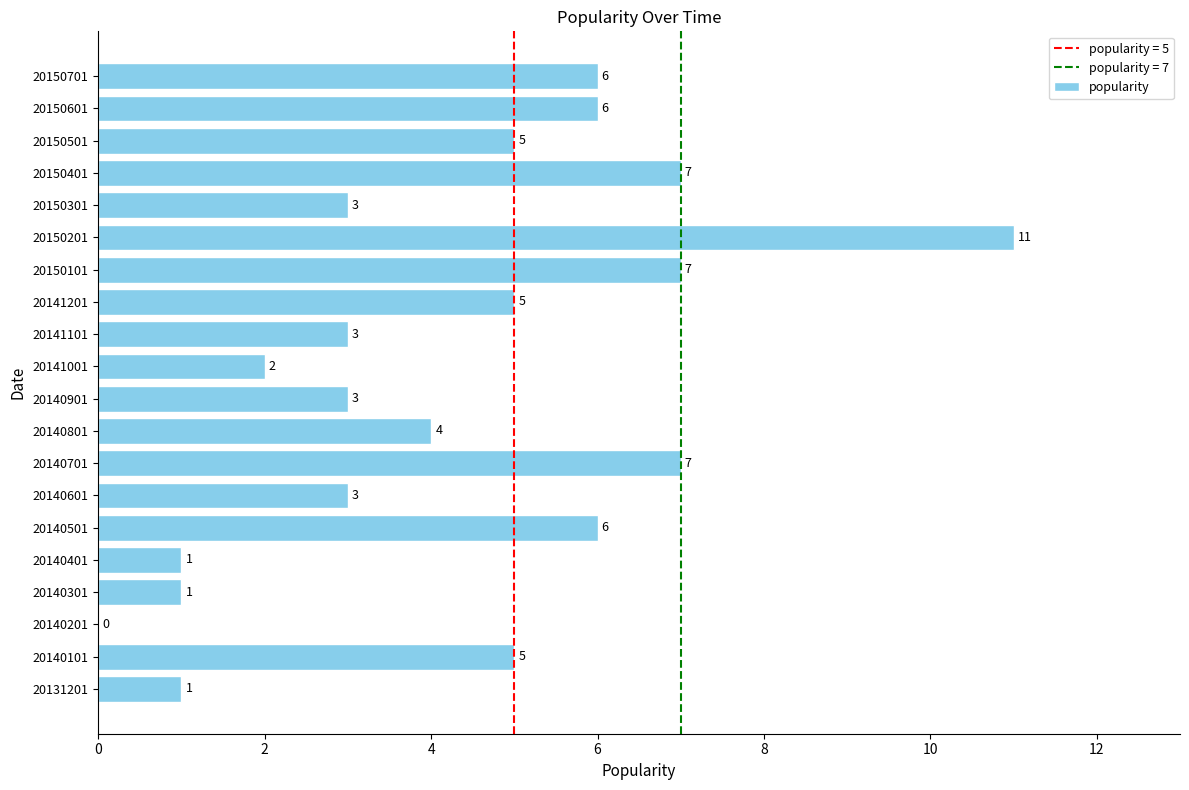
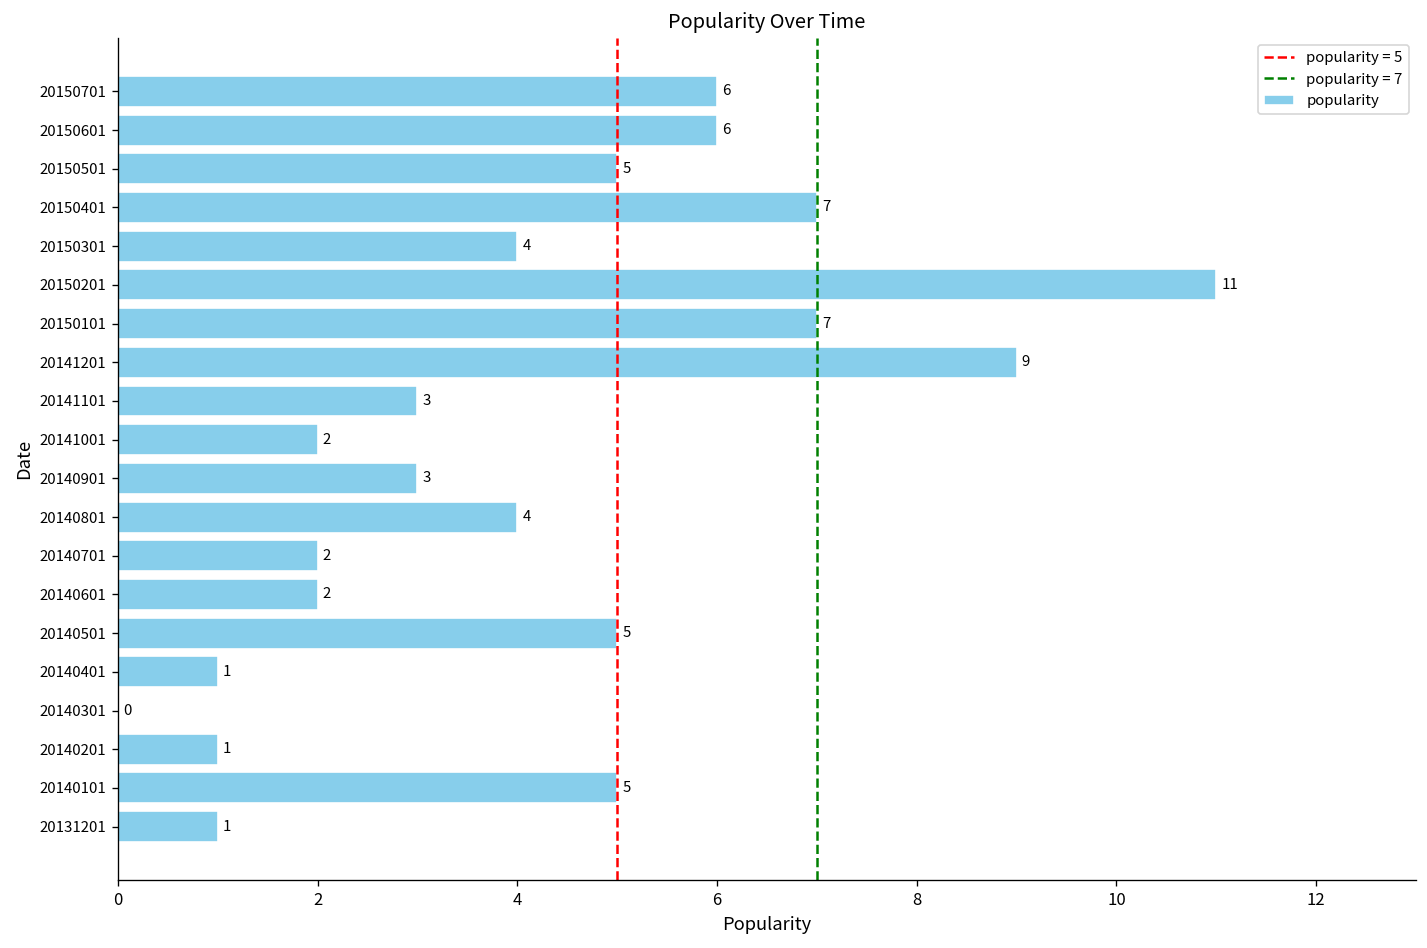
  {
    "20150701": 6,
    "20150601": 6,
    "20150501": 5,
    "20150401": 7,
-   "20150301": 3,
+   "20150301": 4,
    "20150201": 11,
    "20150101": 7,
-   "20141201": 5,
+   "20141201": 9,
    "20141101": 3,
    "20141001": 2,
    "20140901": 3,
    "20140801": 4,
-   "20140701": 7,
-   "20140601": 3,
-   "20140501": 6,
+   "20140701": 2,
+   "20140601": 2,
+   "20140501": 5,
    "20140401": 1,
-   "20140301": 1,
-   "20140201": 0,
+   "20140301": 0,
+   "20140201": 1,
    "20140101": 5,
    "20131201": 1
  }
